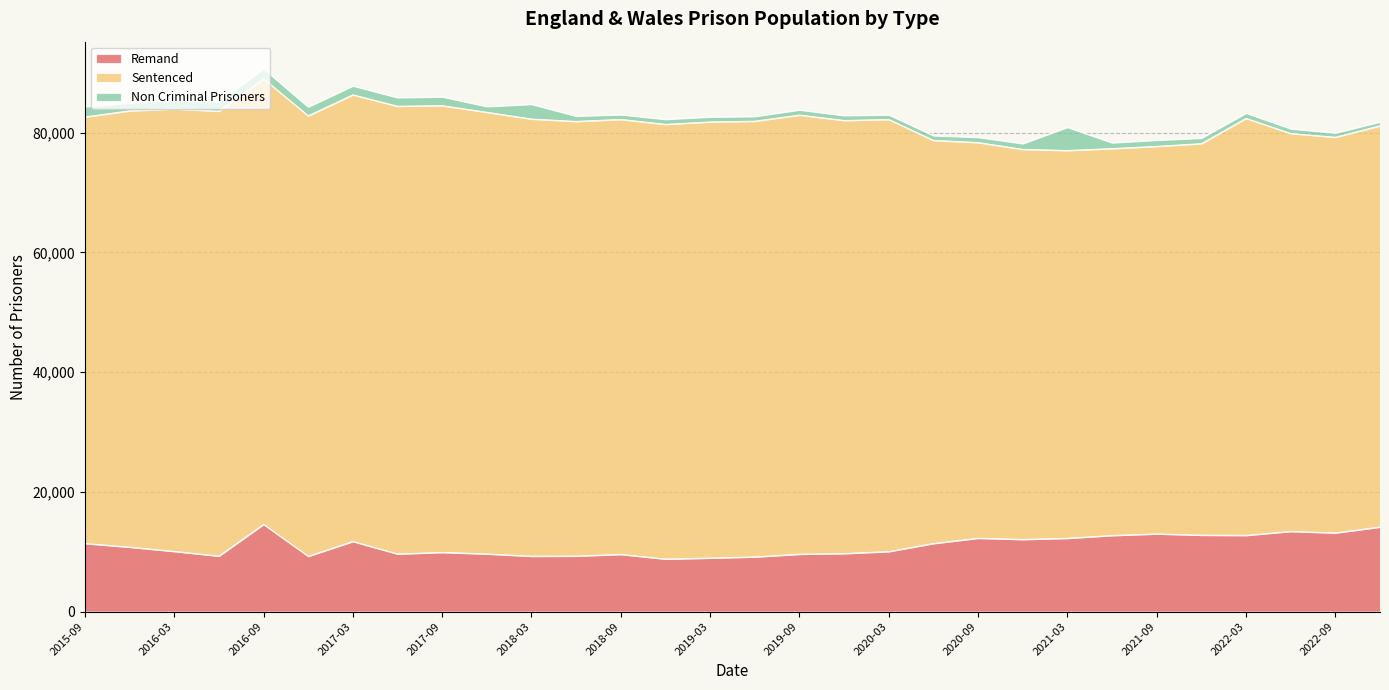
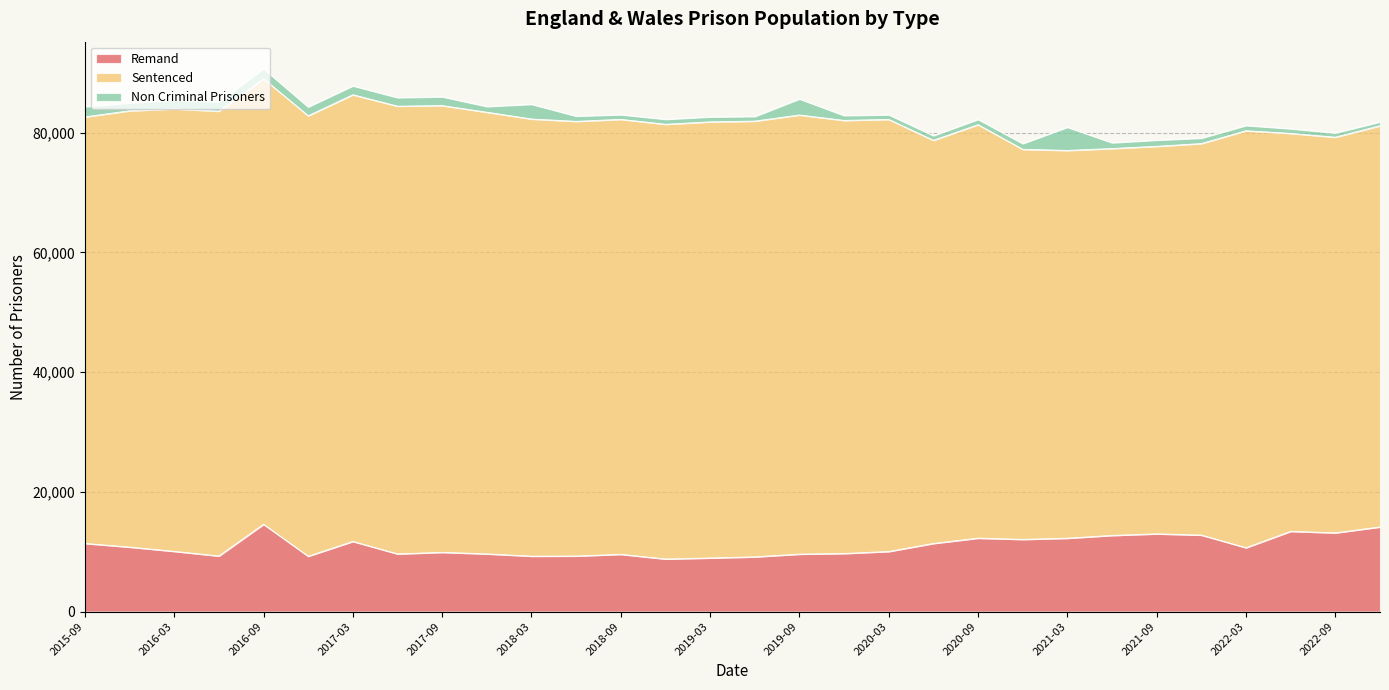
  {
    "Remand": {
      "2015-09": "11,000",
      "2016-03": "10,000",
      "2016-09": "15,000",
      "2017-03": "12,000",
      "2017-09": "10,000",
      "2018-03": "9,000",
      "2018-09": "10,000",
      "2019-03": "9,000",
      "2019-09": "10,000",
      "2020-03": "10,000",
      "2020-09": "12,000",
      "2021-03": "12,000",
      "2021-09": "13,000",
-     "2022-03": "13,000",
+     "2022-03": "11,000",
      "2022-09": "13,000"
    },
    "Sentenced": {
      "2015-09": "71,000",
      "2017-03": "75,000",
      "2017-09": "75,000",
      "2018-03": "73,000",
      "2018-09": "73,000",
      "2019-03": "73,000",
      "2019-09": "73,000",
      "2020-03": "72,000",
-     "2020-09": "66,000",
+     "2020-09": "69,000",
      "2021-03": "65,000",
      "2021-09": "65,000",
      "2022-03": "70,000",
      "2022-09": "66,000"
    },
    "Non Criminal Prisoners": {
      "2015-09": "2,000",
      "2017-03": "1,000",
      "2017-09": "1,000",
      "2018-03": "2,000",
      "2018-09": "1,000",
      "2019-03": "1,000",
-     "2019-09": "1,000",
+     "2019-09": "3,000",
      "2020-03": "1,000",
      "2020-09": "1,000",
      "2021-03": "4,000",
      "2021-09": "1,000",
      "2022-03": "1,000",
      "2022-09": "1,000"
    }
  }
